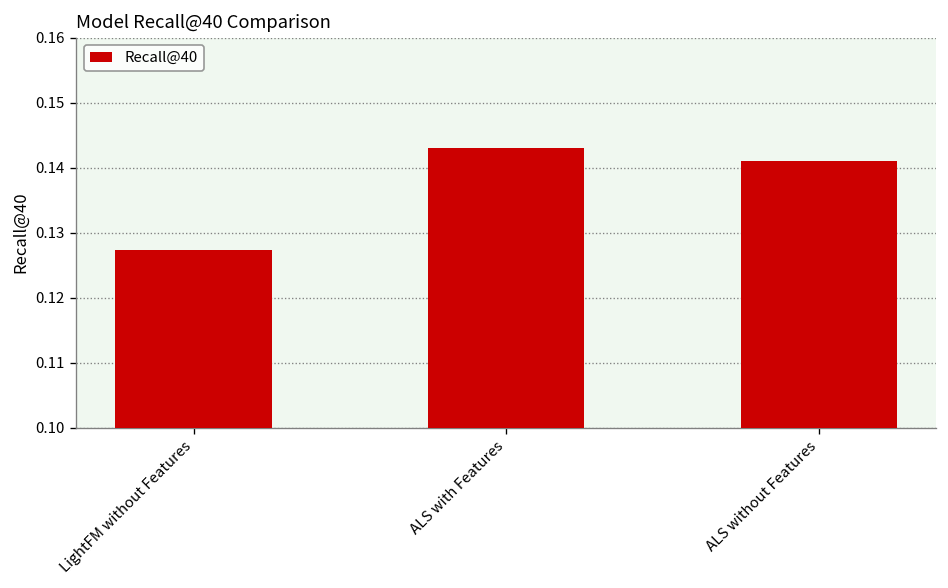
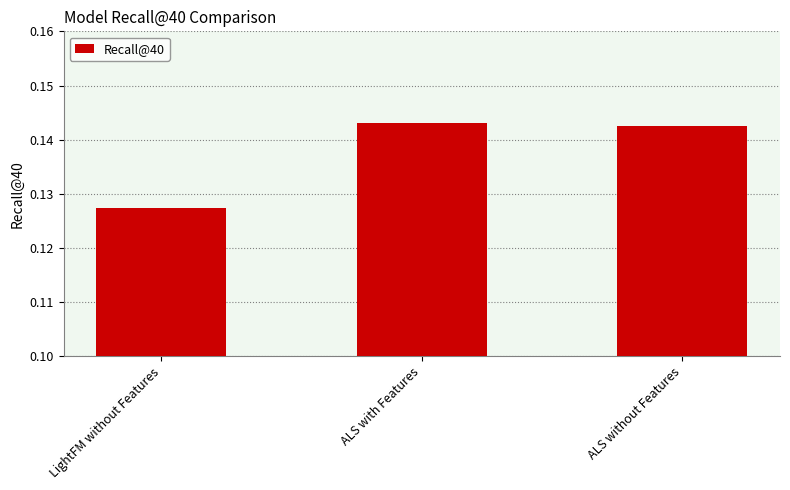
  {
    "LightFM without Features": 0.127,
    "ALS with Features": 0.143,
-   "ALS without Features": 0.141
+   "ALS without Features": 0.142
  }
